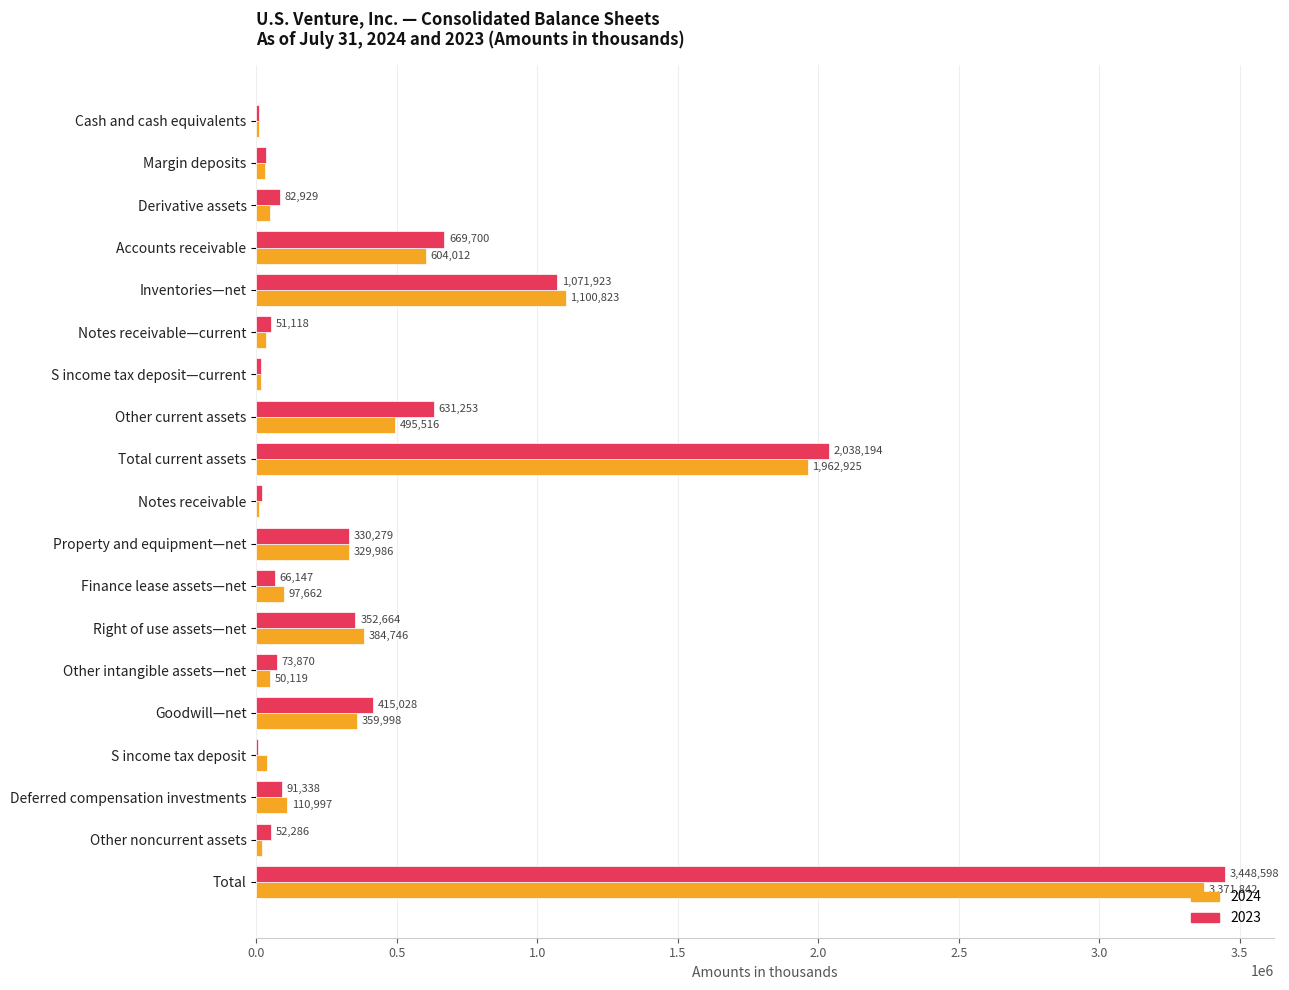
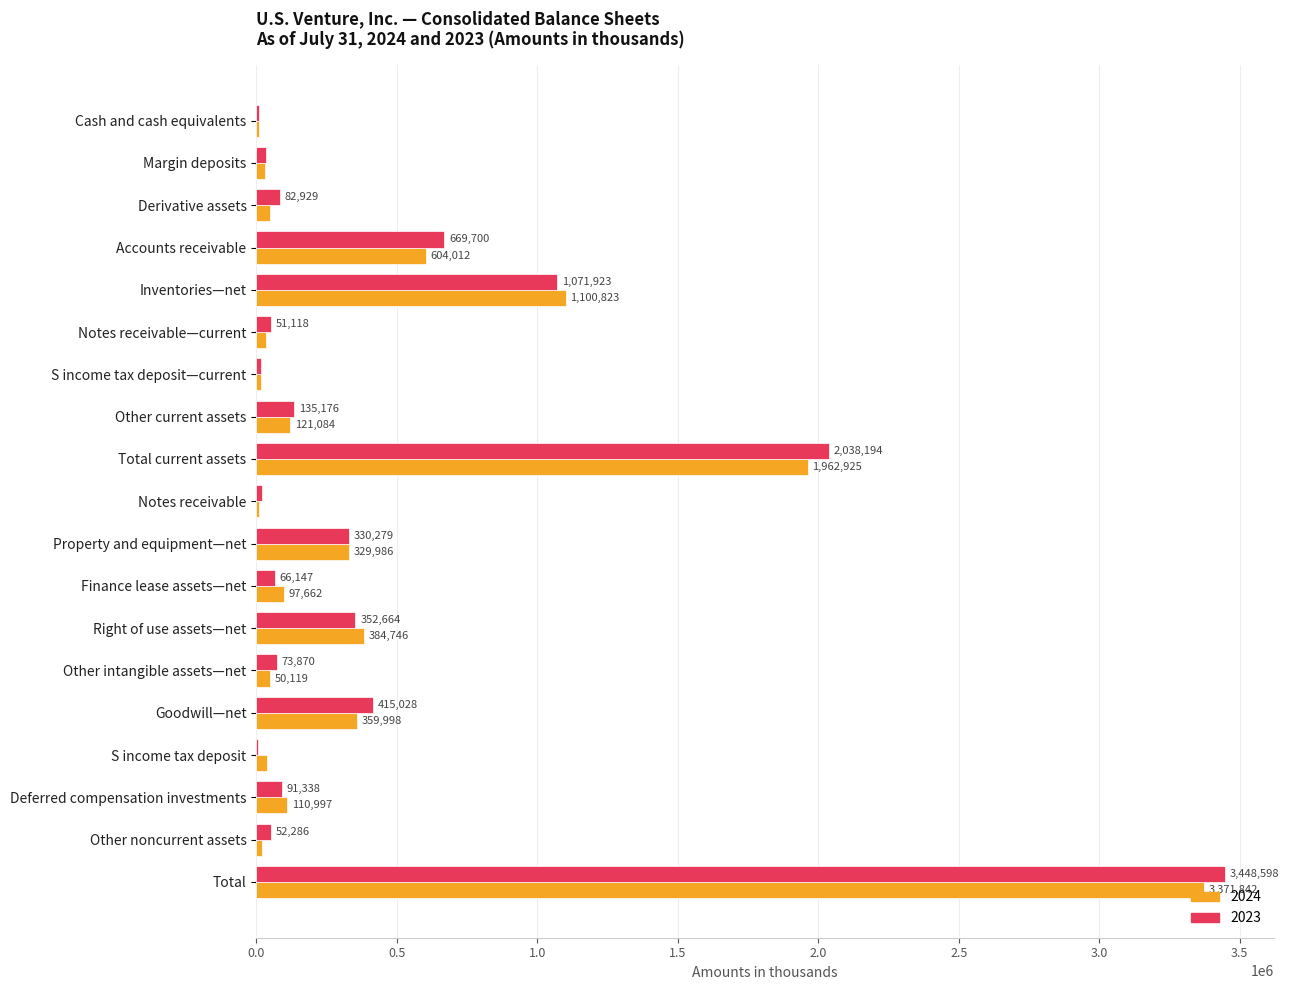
  {
    "2024": {
      "Accounts receivable": "604,012",
      "Inventories—net": "1,100,823",
-     "Other current assets": "495,516",
+     "Other current assets": "121,084",
      "Total current assets": "1,962,925",
      "Property and equipment—net": "329,986",
      "Finance lease assets—net": "97,662",
      "Right of use assets—net": "384,746",
      "Other intangible assets—net": "50,119",
      "Goodwill—net": "359,998",
      "Deferred compensation investments": "110,997",
      "Total": "3,371,842"
    },
    "2023": {
      "Derivative assets": "82,929",
      "Accounts receivable": "669,700",
      "Inventories—net": "1,071,923",
      "Notes receivable—current": "51,118",
-     "Other current assets": "631,253",
+     "Other current assets": "135,176",
      "Total current assets": "2,038,194",
      "Property and equipment—net": "330,279",
      "Finance lease assets—net": "66,147",
      "Right of use assets—net": "352,664",
      "Other intangible assets—net": "73,870",
      "Goodwill—net": "415,028",
      "Deferred compensation investments": "91,338",
      "Other noncurrent assets": "52,286",
      "Total": "3,448,598"
    }
  }
